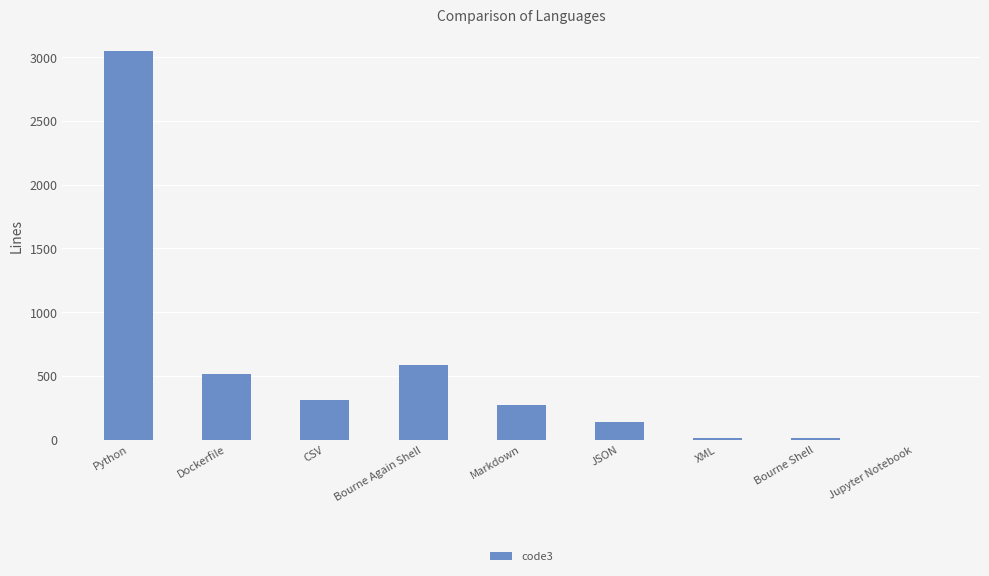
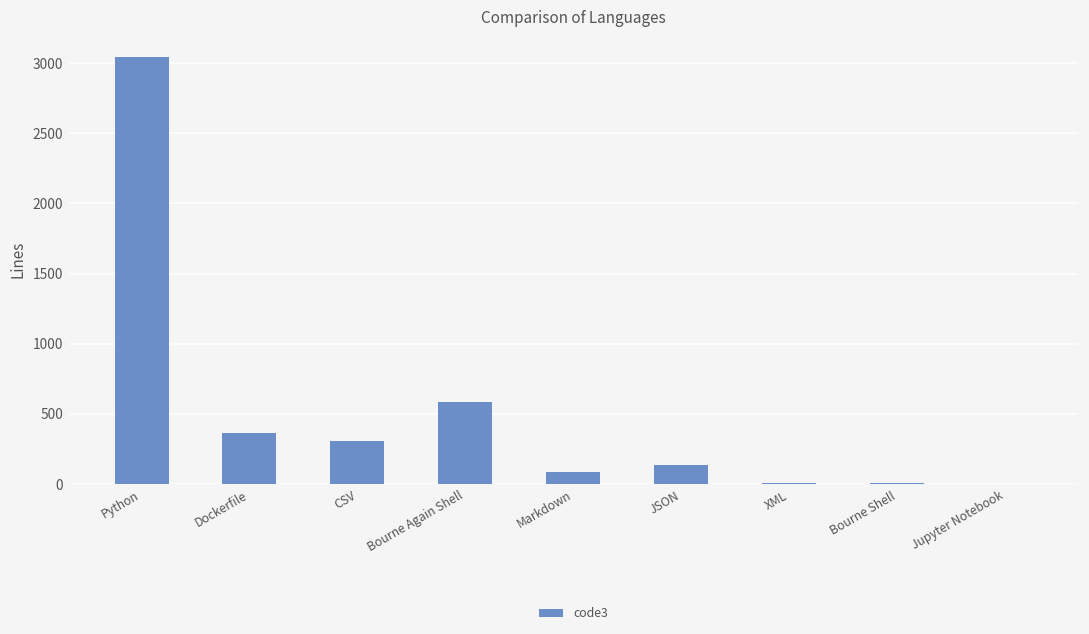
  {
    "Python": 3050,
-   "Dockerfile": 520,
+   "Dockerfile": 360,
    "CSV": 310,
    "Bourne Again Shell": 580,
-   "Markdown": 270,
+   "Markdown": 90,
    "JSON": 130,
    "Jupyter Notebook": 0
  }
